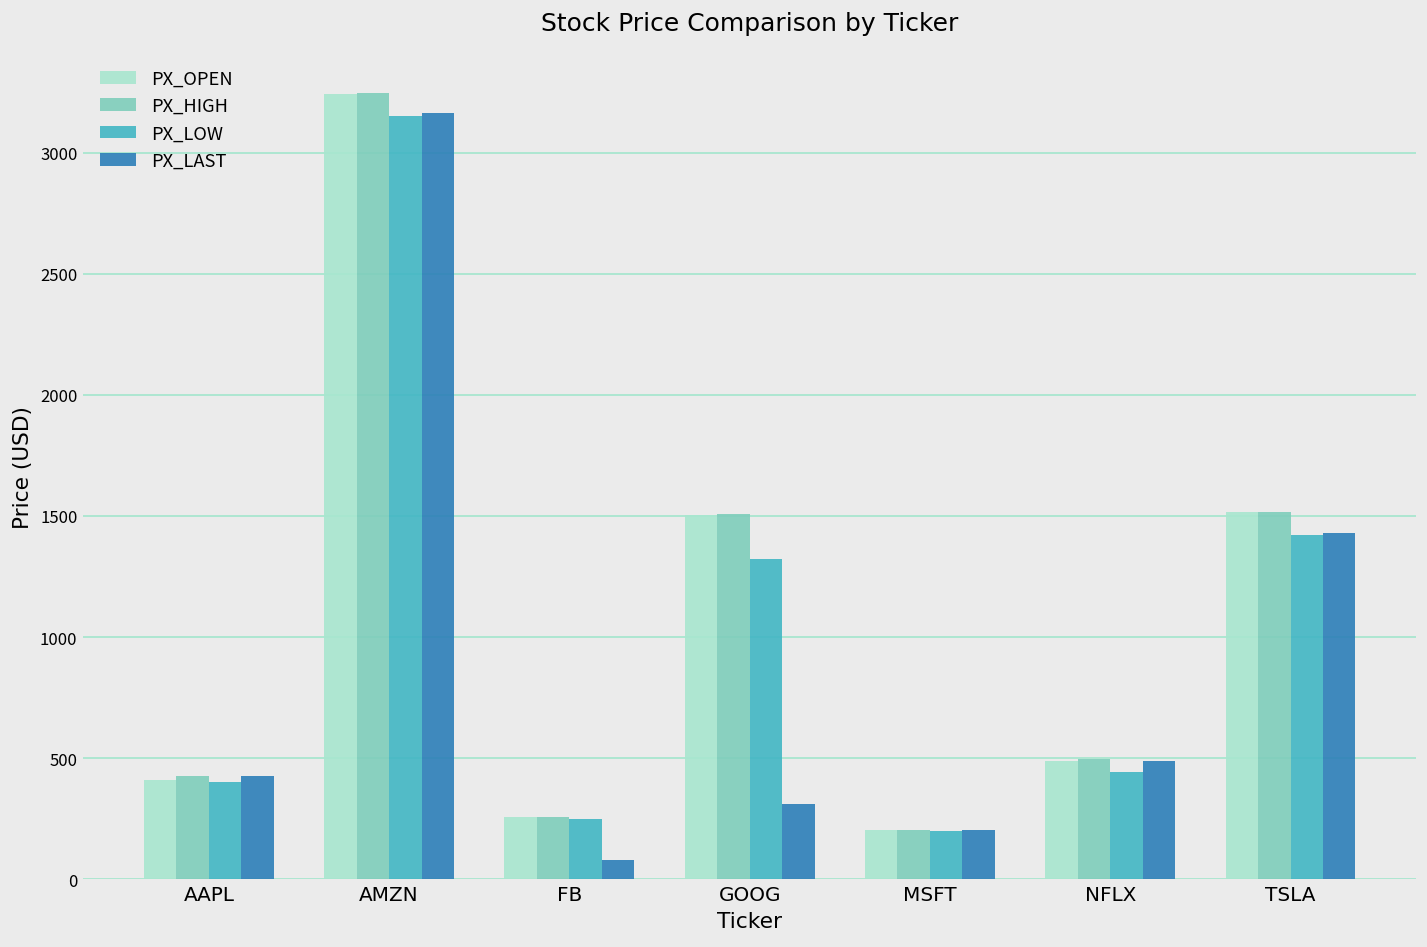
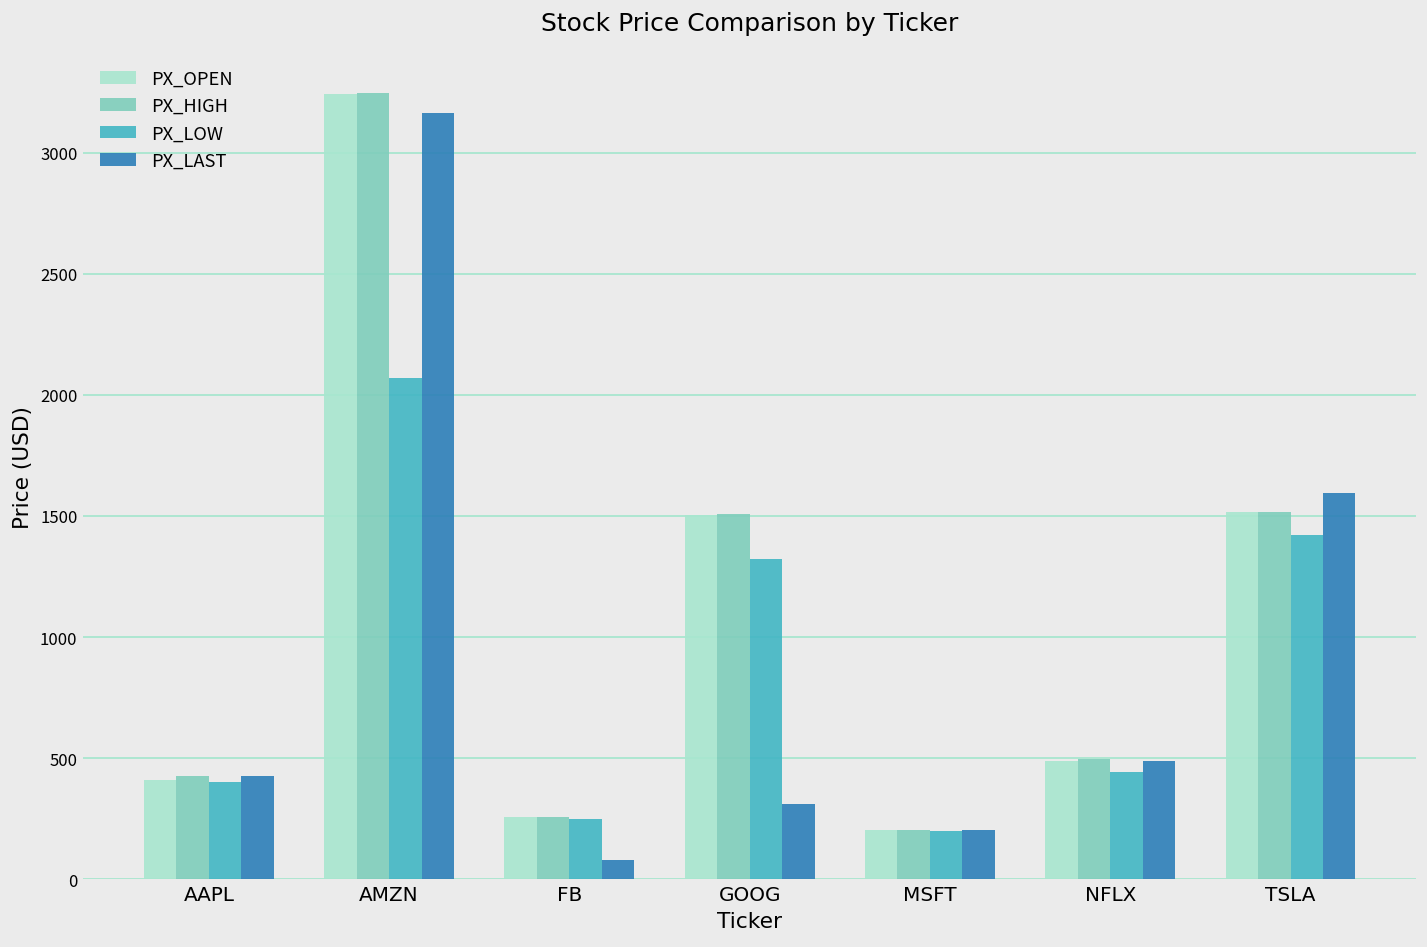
  {
    "PX_LOW": {
      "AAPL": 400,
-     "AMZN": 3150,
+     "AMZN": 2070,
      "FB": 250,
      "GOOG": 1320,
      "MSFT": 200,
      "NFLX": 440,
      "TSLA": 1420
    },
    "PX_LAST": {
      "AAPL": 430,
      "AMZN": 3160,
      "FB": 80,
      "GOOG": 310,
      "MSFT": 210,
      "NFLX": 490,
-     "TSLA": 1430
+     "TSLA": 1590
    }
  }
